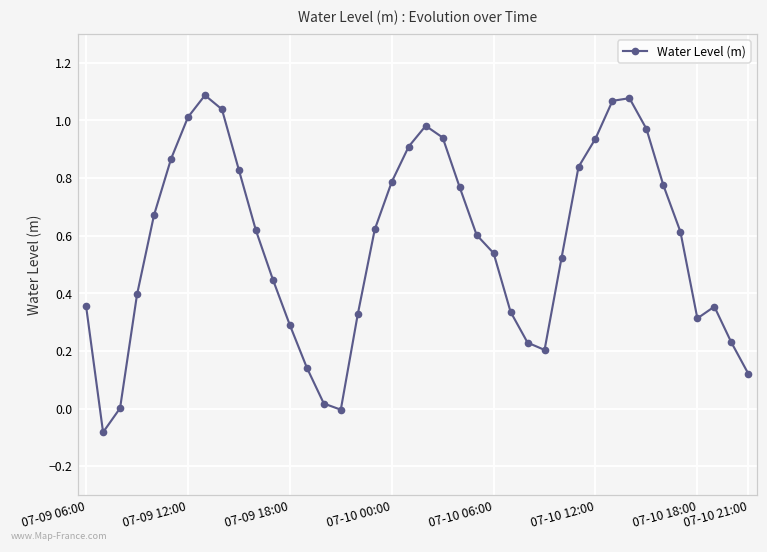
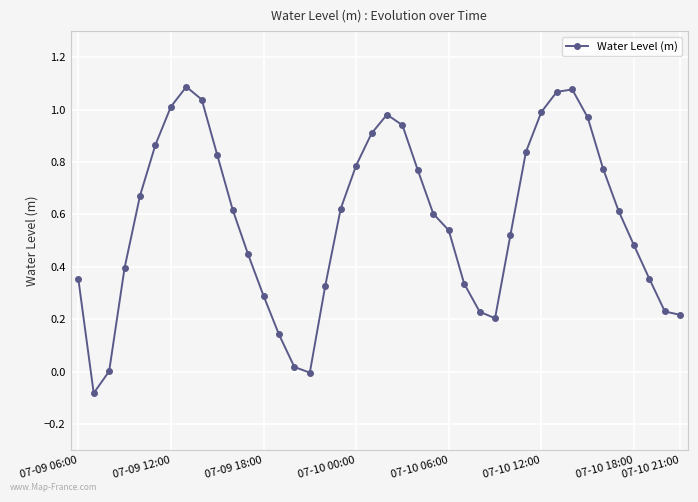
  {
    "07-09 06:00": 0.36,
    "07-09 12:00": 1.01,
    "07-09 18:00": 0.29,
    "07-10 00:00": 0.79,
    "07-10 06:00": 0.54,
-   "07-10 12:00": 0.94,
-   "07-10 18:00": 0.31,
-   "07-10 21:00": 0.12
+   "07-10 12:00": 0.99,
+   "07-10 18:00": 0.48,
+   "07-10 21:00": 0.22
  }
